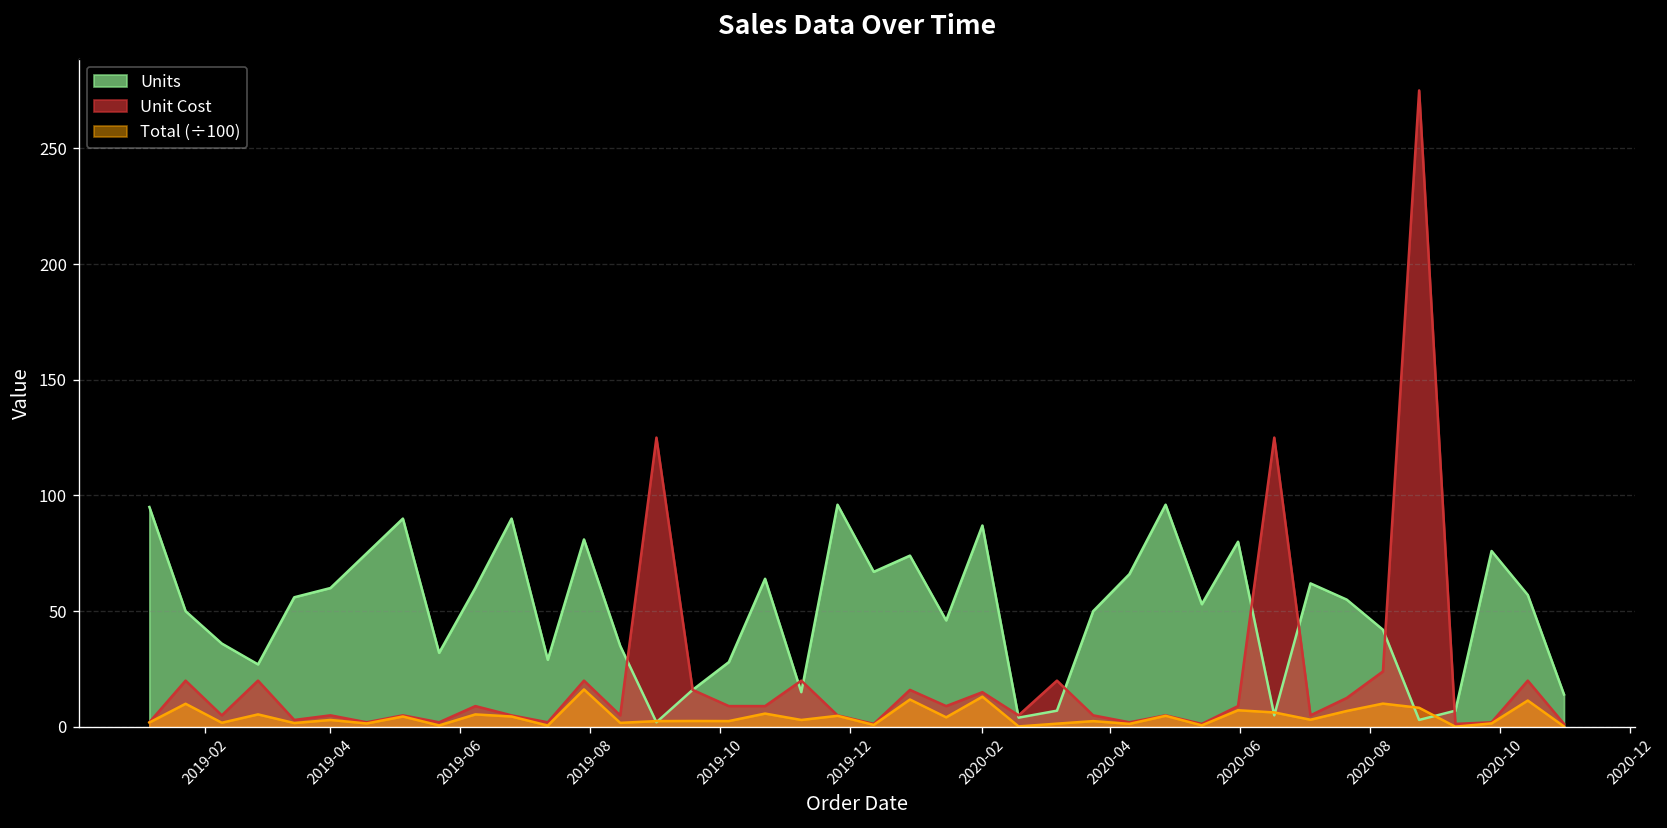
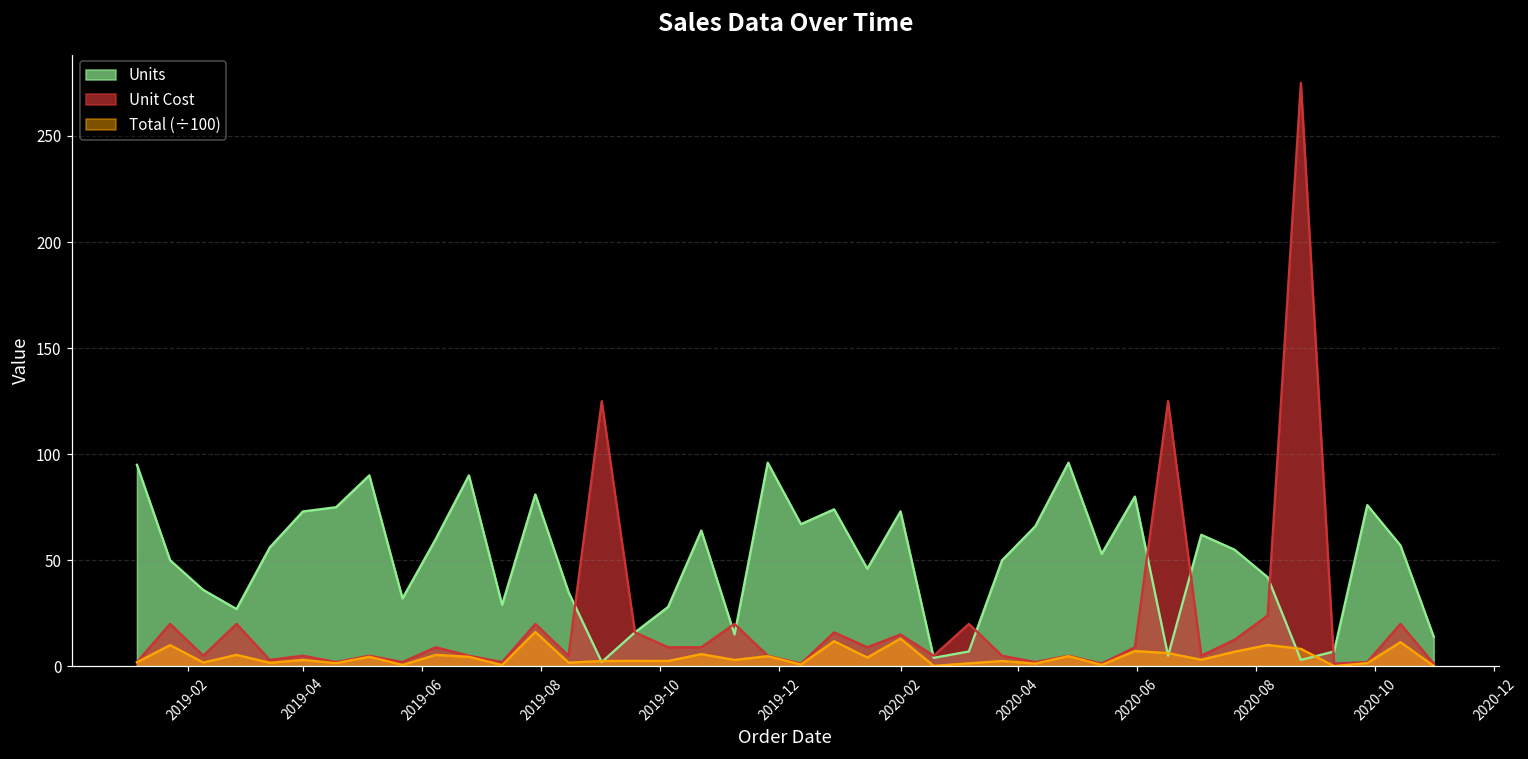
  {
    "Units": {
-     "2019-04": 60,
-     "2020-02": 87
+     "2019-04": 73,
+     "2020-02": 73
    },
    "Unit Cost": {
      "2019-04": 5,
      "2020-02": 15
    },
    "Total (÷100)": {
      "2019-04": 3,
      "2020-02": 13
    }
  }
